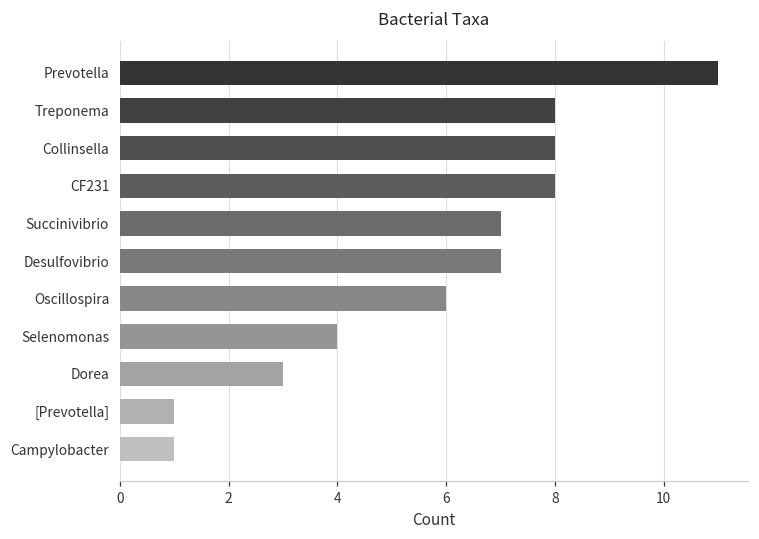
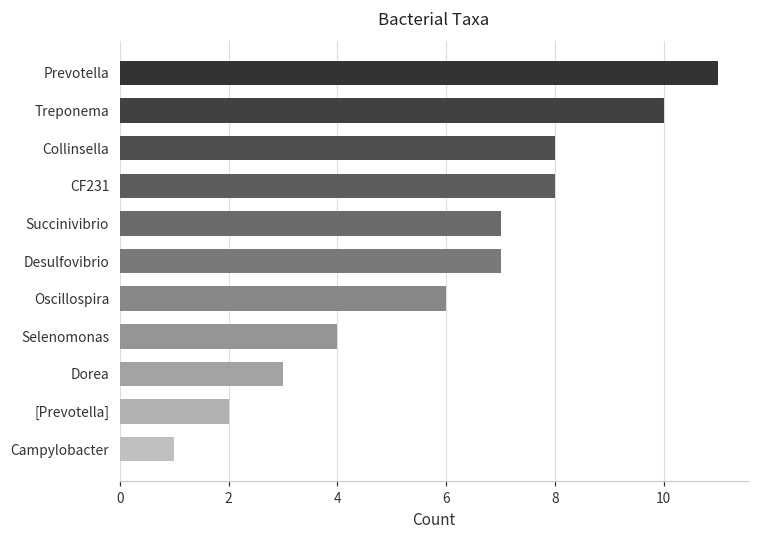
  {
    "Prevotella": 11,
-   "Treponema": 8,
+   "Treponema": 10,
    "Collinsella": 8,
    "CF231": 8,
    "Succinivibrio": 7,
    "Desulfovibrio": 7,
    "Oscillospira": 6,
    "Selenomonas": 4,
    "Dorea": 3,
-   "[Prevotella]": 1,
+   "[Prevotella]": 2,
    "Campylobacter": 1
  }
